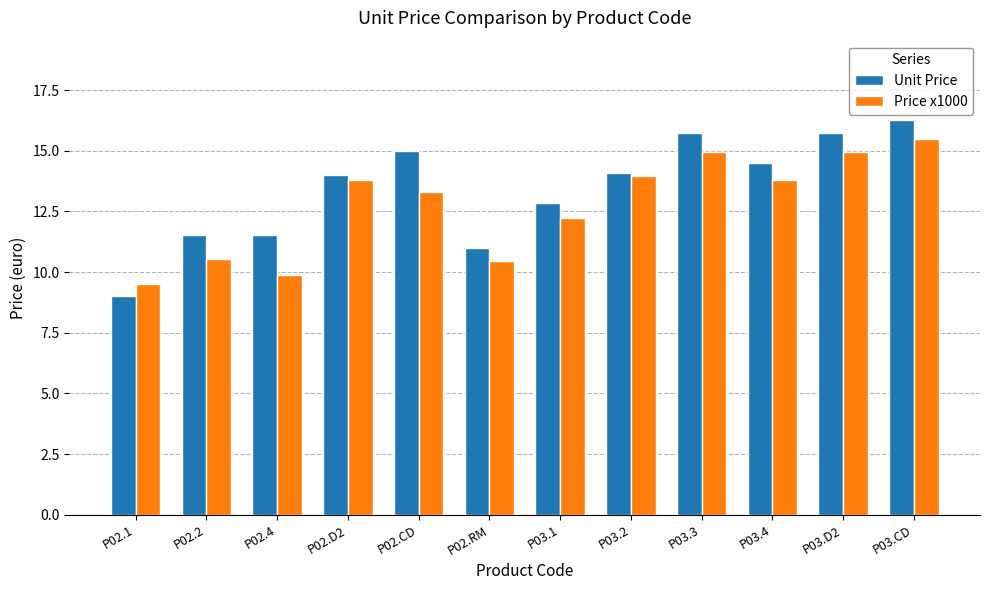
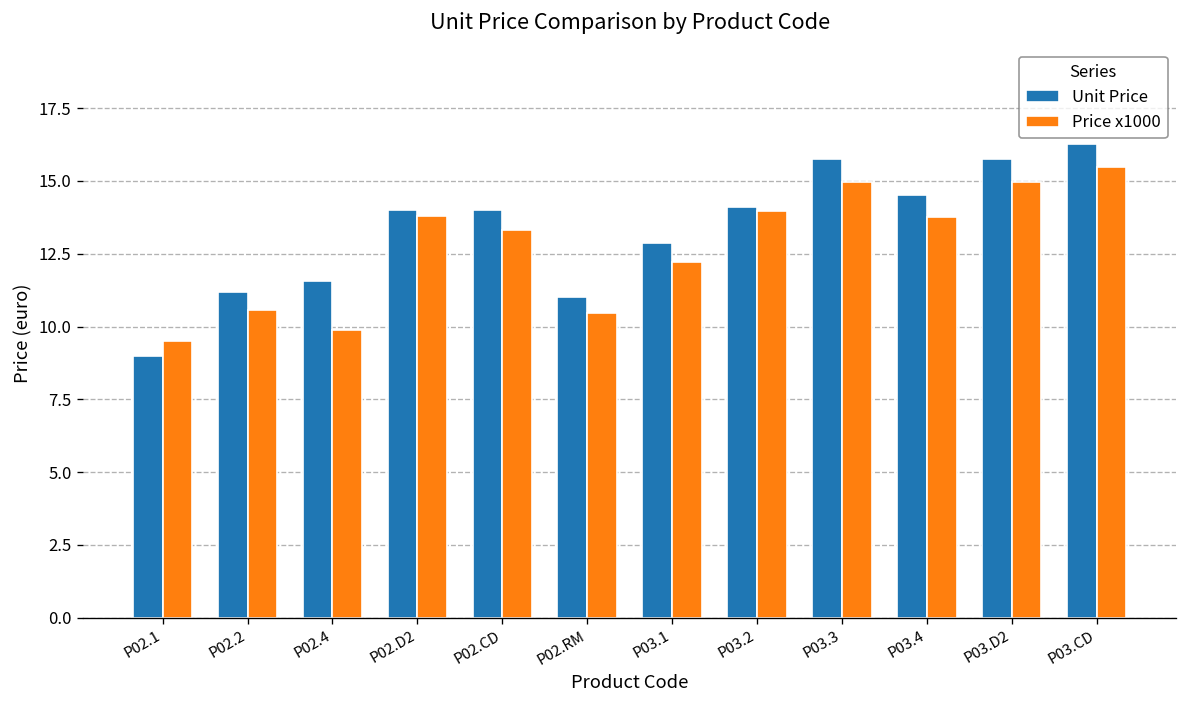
  {
    "Unit Price": {
      "P02.1": 9.0,
-     "P02.2": 11.6,
+     "P02.2": 11.2,
      "P02.4": 11.6,
      "P02.D2": 14.0,
-     "P02.CD": 15,
+     "P02.CD": 14,
      "P02.RM": 11.0,
      "P03.1": 12.9,
      "P03.2": 14.1,
      "P03.3": 15.8,
      "P03.4": 14.5,
      "P03.D2": 15.8,
      "P03.CD": 16.3
    },
    "Price x1000": {
      "P02.1": 9.5,
      "P02.2": 10.6,
      "P02.4": 9.9,
      "P02.D2": 13.8,
      "P02.CD": 13.3,
      "P02.RM": 10.5,
      "P03.1": 12.2,
      "P03.2": 14.0,
      "P03.3": 15.0,
      "P03.4": 13.8,
      "P03.D2": 15.0,
      "P03.CD": 15.5
    }
  }
